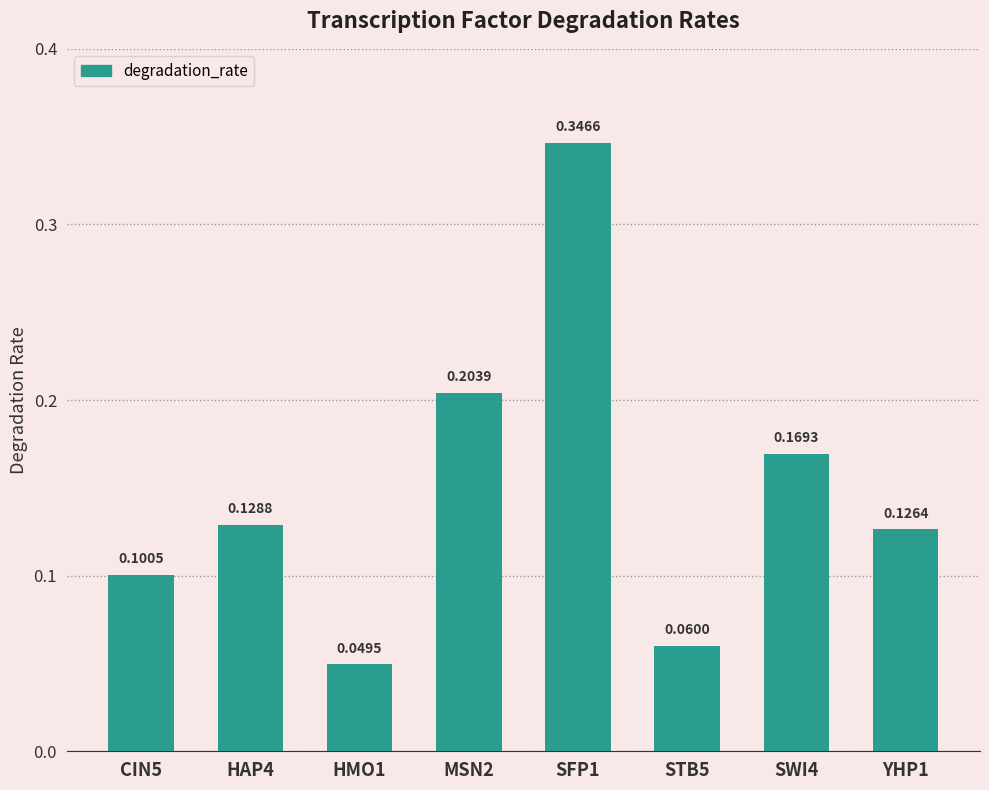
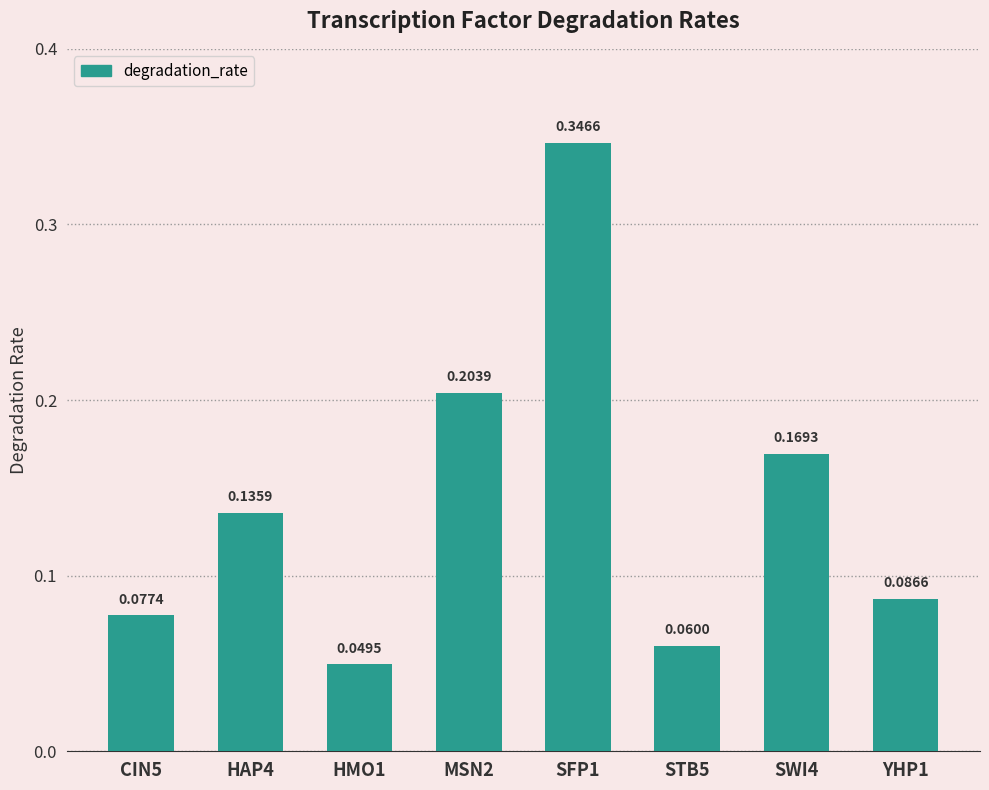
  {
-   "CIN5": 0.1005,
-   "HAP4": 0.1288,
+   "CIN5": 0.0774,
+   "HAP4": 0.1359,
    "HMO1": 0.0495,
    "MSN2": 0.2039,
    "SFP1": 0.3466,
    "STB5": 0.0600,
    "SWI4": 0.1693,
-   "YHP1": 0.1264
+   "YHP1": 0.0866
  }
